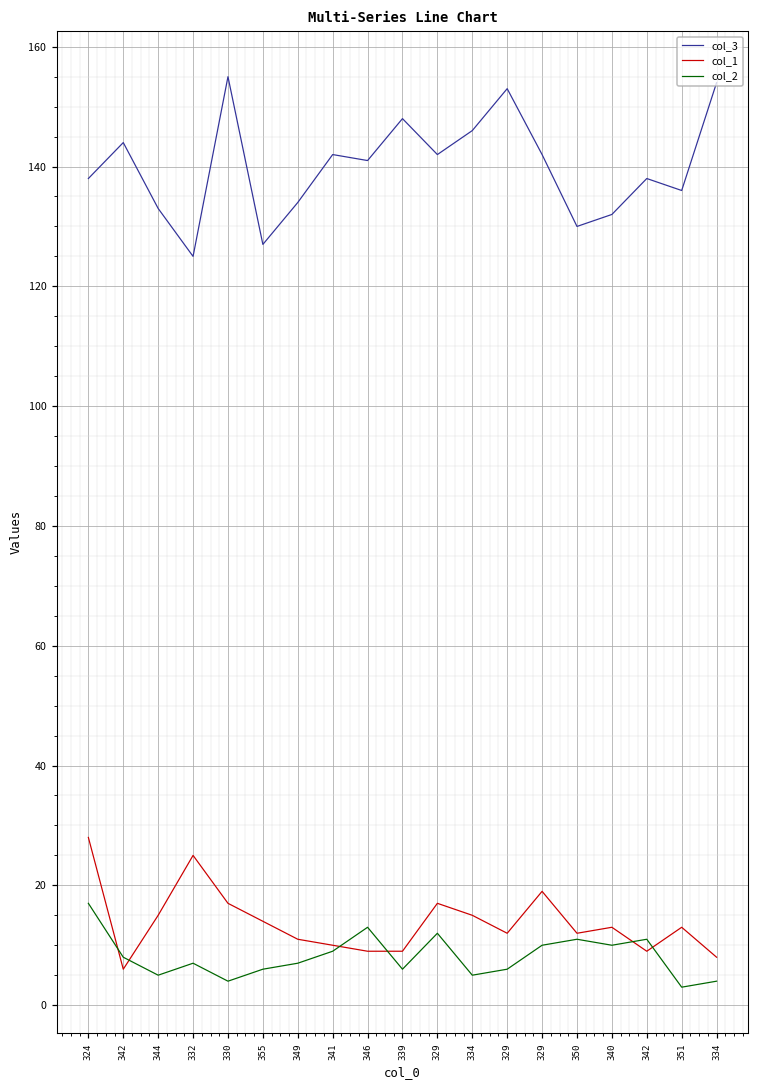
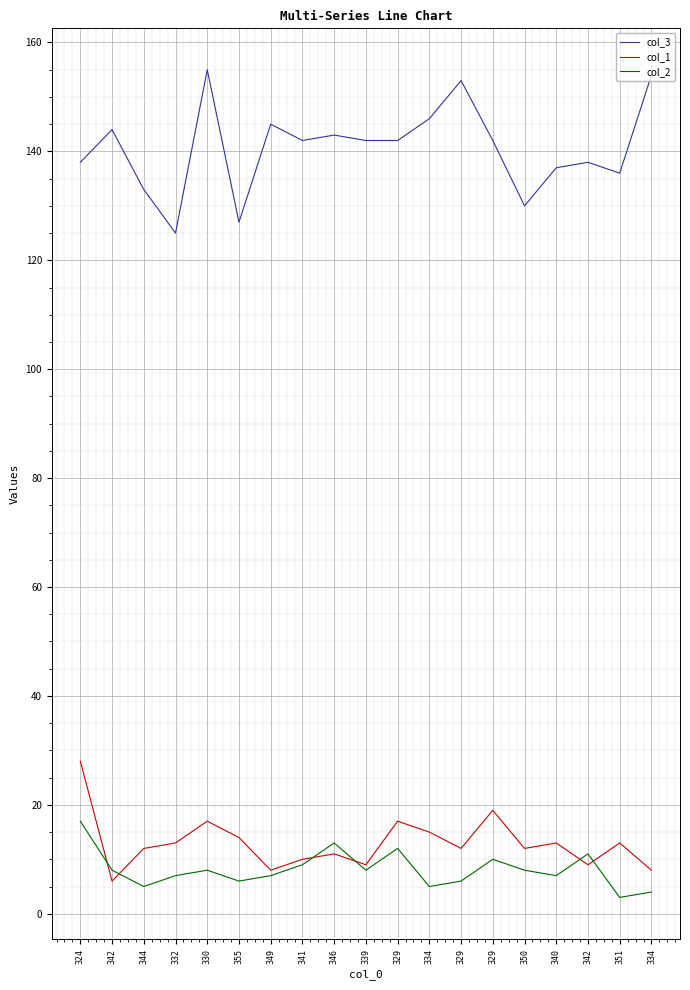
  {
    "col_3": {
      "324": 138,
      "344": 133,
      "332": 125,
      "330": 155,
      "355": 127,
-     "349": 134,
+     "349": 145,
      "341": 142,
-     "346": 141,
-     "339": 148,
+     "346": 143,
+     "339": 142,
      "350": 130,
-     "340": 132,
+     "340": 137,
      "351": 136
    },
    "col_1": {
      "324": 28,
-     "344": 15,
-     "332": 25,
+     "344": 12,
+     "332": 13,
      "330": 17,
      "355": 14,
-     "349": 11,
+     "349": 8,
      "341": 10,
-     "346": 9,
+     "346": 11,
      "339": 9,
      "350": 12,
      "340": 13,
      "351": 13
    },
    "col_2": {
      "324": 17,
      "344": 5,
      "332": 7,
-     "330": 4,
+     "330": 8,
      "355": 6,
      "349": 7,
      "341": 9,
      "346": 13,
-     "339": 6,
-     "350": 11,
-     "340": 10,
+     "339": 8,
+     "350": 8,
+     "340": 7,
      "351": 3
    }
  }
